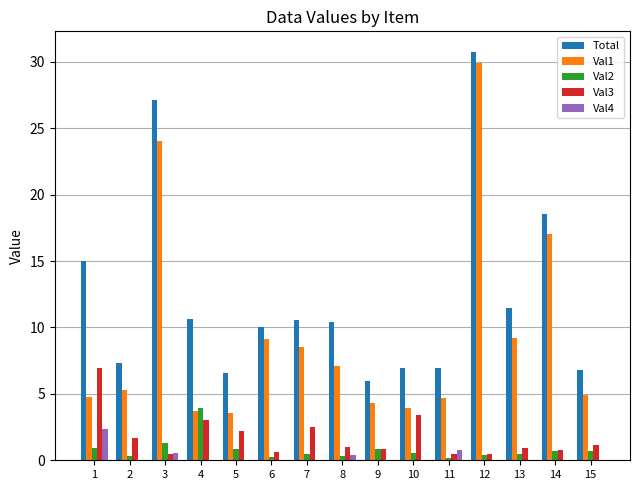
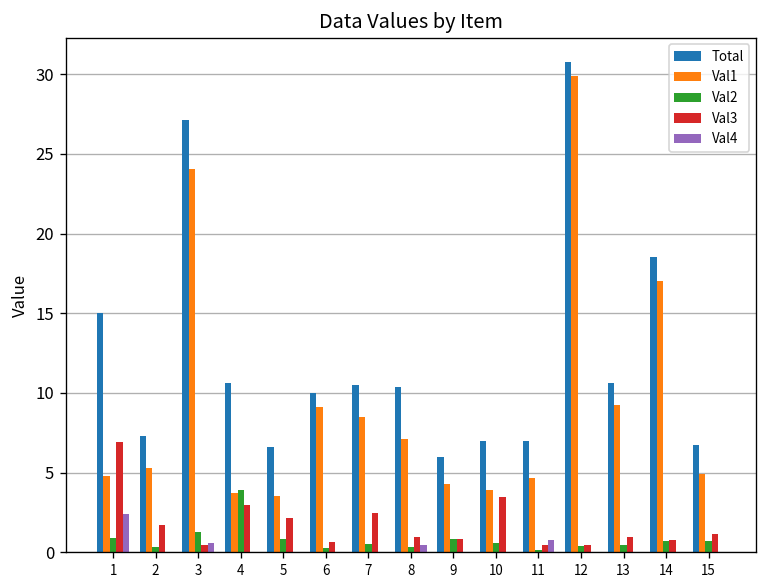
  {
    "Total": {
      "1": 15.0,
      "2": 7.3,
      "3": 27.1,
      "4": 10.6,
      "5": 6.6,
      "6": 10.0,
      "7": 10.5,
      "8": 10.4,
      "9": 6.0,
      "10": 7.0,
      "11": 7.0,
      "12": 30.8,
-     "13": 11.5,
+     "13": 10.7,
      "14": 18.5,
      "15": 6.8
    },
    "Val1": {
      "1": 4.8,
      "2": 5.3,
      "3": 24.1,
      "4": 3.7,
      "5": 3.6,
      "6": 9.1,
      "7": 8.5,
      "8": 7.1,
      "9": 4.3,
      "10": 3.9,
      "11": 4.7,
      "12": 29.9,
      "13": 9.2,
      "14": 17.1,
      "15": 4.9
    },
    "Val2": {
      "1": 0.9,
      "2": 0.3,
      "3": 1.3,
      "4": 3.9,
      "5": 0.9,
      "6": 0.3,
      "7": 0.5,
      "8": 0.3,
      "9": 0.9,
      "10": 0.6,
      "12": 0.4,
      "13": 0.5,
      "14": 0.7,
      "15": 0.7
    },
    "Val3": {
      "1": 6.9,
      "2": 1.7,
      "3": 0.4,
      "4": 3.0,
      "5": 2.2,
      "6": 0.6,
      "7": 2.5,
      "8": 1.0,
      "9": 0.9,
      "10": 3.4,
      "11": 0.4,
      "12": 0.5,
      "13": 1.0,
      "14": 0.7,
      "15": 1.1
    },
    "Val4": {
      "1": 2.4,
      "2": 0.0,
      "3": 0.6,
      "4": 0.0,
      "5": 0.0,
      "6": 0.0,
      "7": 0.0,
      "8": 0.4,
      "9": 0.0,
      "10": 0.0,
      "11": 0.8,
      "12": 0.0,
      "13": 0.0,
      "14": 0.0,
      "15": 0.0
    }
  }
